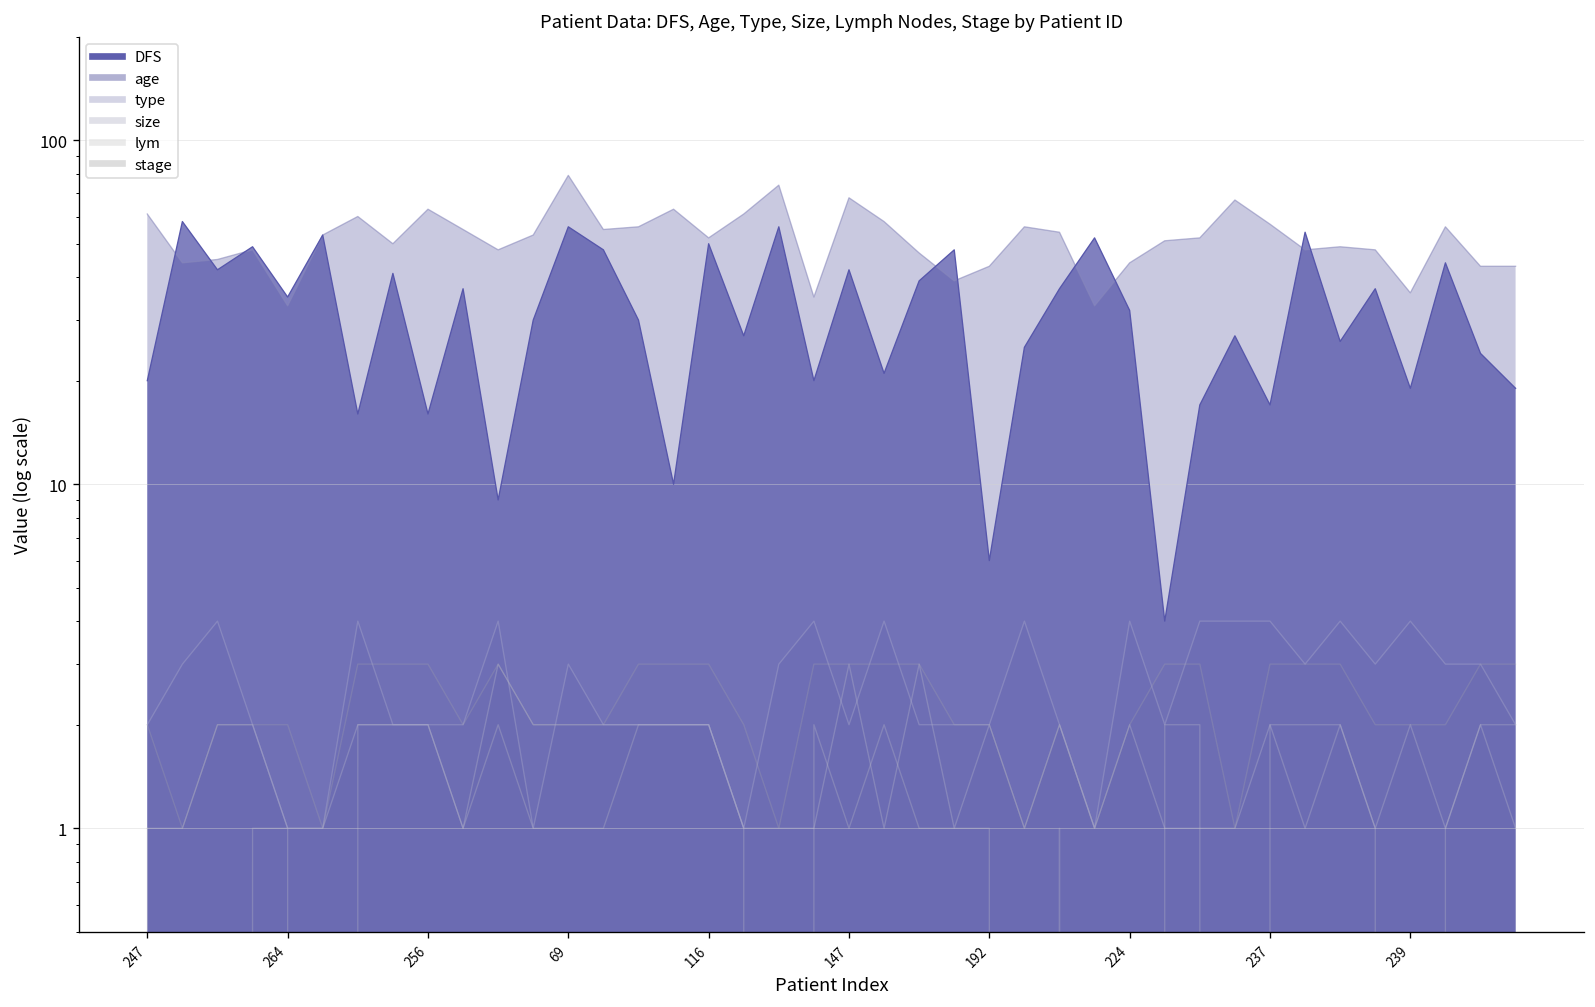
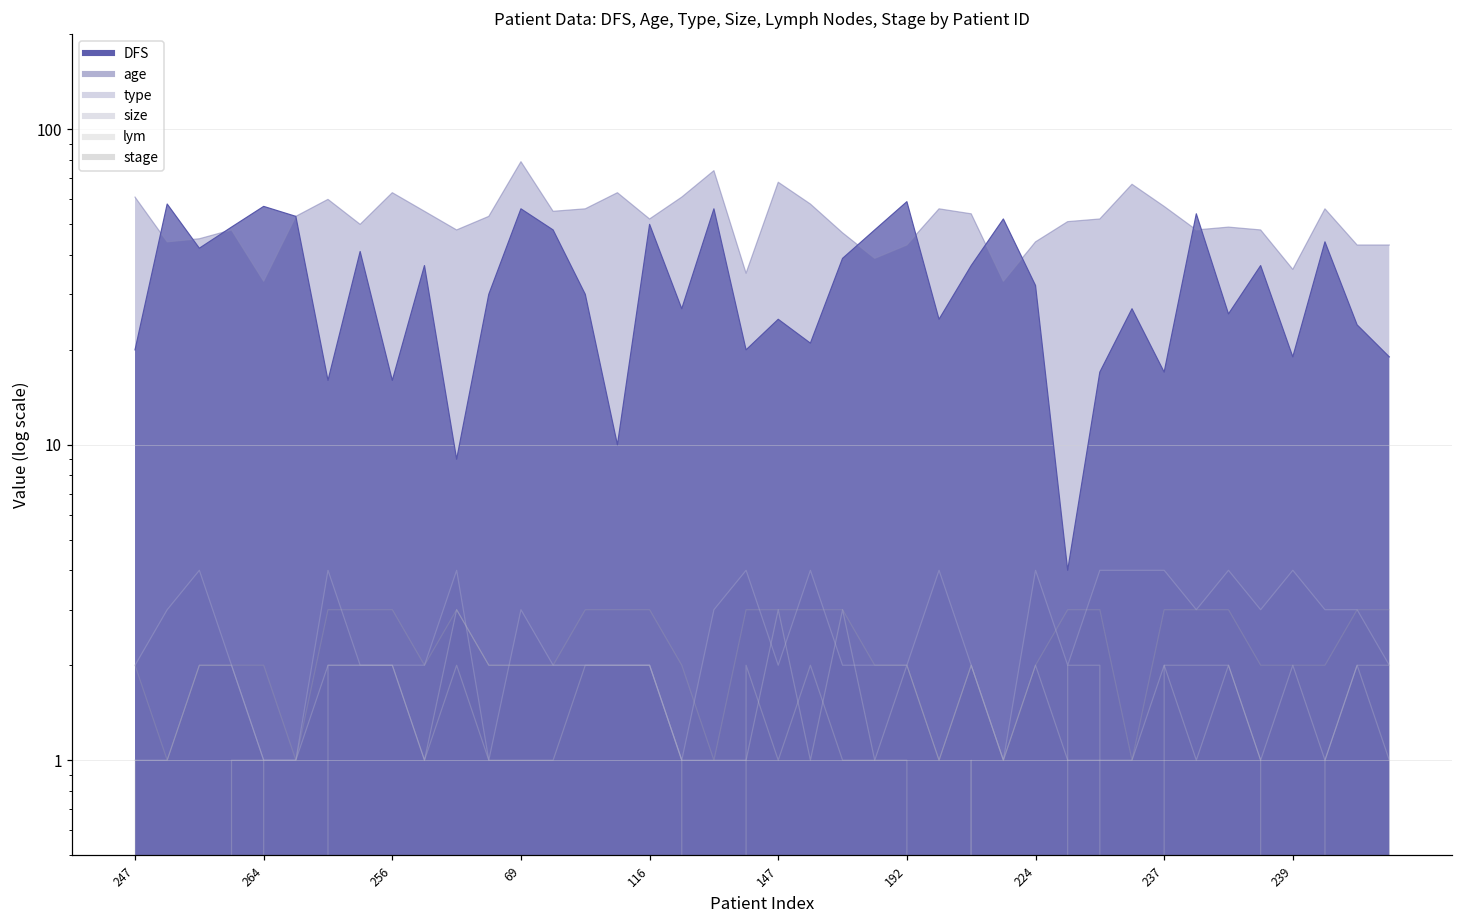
  {
    "DFS": {
      "247": 20,
-     "264": 35,
+     "264": 57,
      "256": 16,
      "69": 56,
      "116": 50,
-     "147": 42,
-     "192": 6,
+     "147": 25,
+     "192": 59,
      "224": 32,
      "237": 17,
      "239": 19
    }
  }
